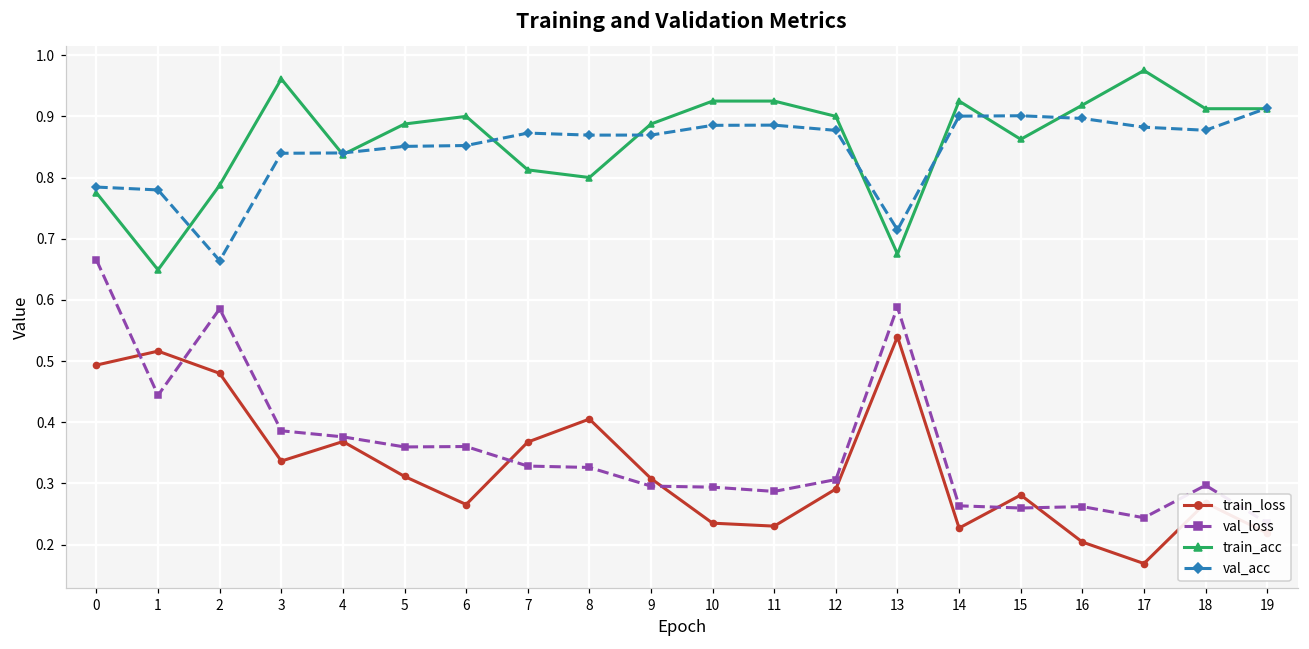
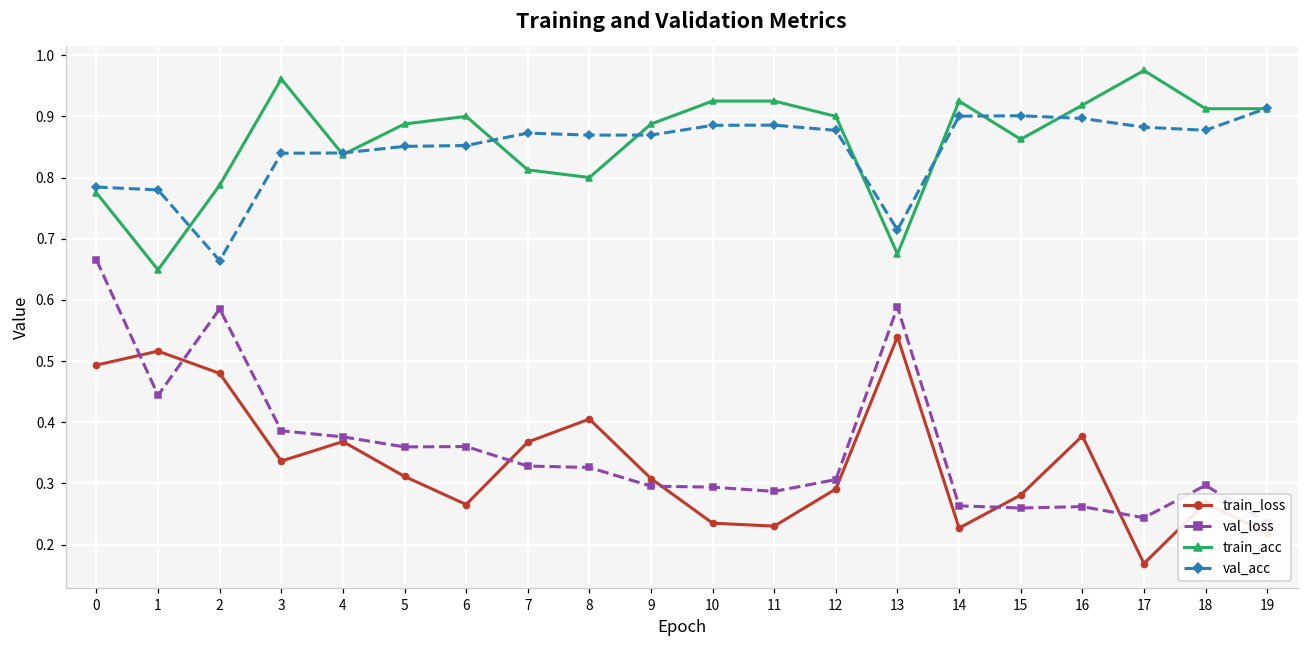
  {
    "train_loss": {
      "0": 0.49,
      "1": 0.52,
      "2": 0.48,
      "3": 0.34,
      "4": 0.37,
      "5": 0.31,
      "6": 0.27,
      "7": 0.37,
      "8": 0.41,
      "9": 0.31,
      "10": 0.23,
      "11": 0.23,
      "12": 0.29,
      "13": 0.54,
      "14": 0.23,
      "15": 0.28,
-     "16": 0.20,
+     "16": 0.38,
      "17": 0.17
    },
    "val_loss": {
      "0": 0.67,
      "1": 0.44,
      "2": 0.59,
      "3": 0.39,
      "4": 0.38,
      "5": 0.36,
      "6": 0.36,
      "7": 0.33,
      "8": 0.33,
      "9": 0.30,
      "10": 0.29,
      "11": 0.29,
      "12": 0.31,
      "13": 0.59,
      "14": 0.26,
      "15": 0.26,
      "16": 0.26,
      "17": 0.24,
      "18": 0.30
    },
    "train_acc": {
      "0": 0.77,
      "1": 0.65,
      "2": 0.79,
      "3": 0.96,
      "5": 0.89,
      "6": 0.90,
      "7": 0.81,
      "8": 0.80,
      "9": 0.89,
      "10": 0.93,
      "11": 0.93,
      "12": 0.90,
      "13": 0.68,
      "14": 0.93,
      "15": 0.86,
      "16": 0.92,
      "17": 0.98,
      "18": 0.91
    },
    "val_acc": {
      "0": 0.78,
      "1": 0.78,
      "2": 0.66,
      "3": 0.84,
      "5": 0.85,
      "6": 0.85,
      "7": 0.87,
      "8": 0.87,
      "9": 0.87,
      "10": 0.89,
      "11": 0.89,
      "12": 0.88,
      "13": 0.71,
      "14": 0.90,
      "15": 0.90,
      "16": 0.90,
      "17": 0.88,
      "18": 0.88
    }
  }
